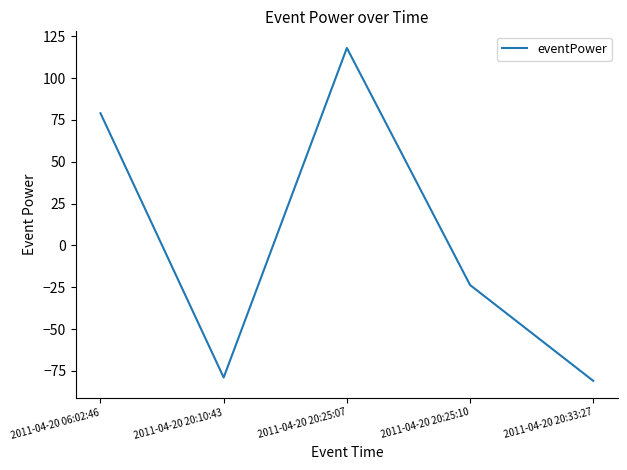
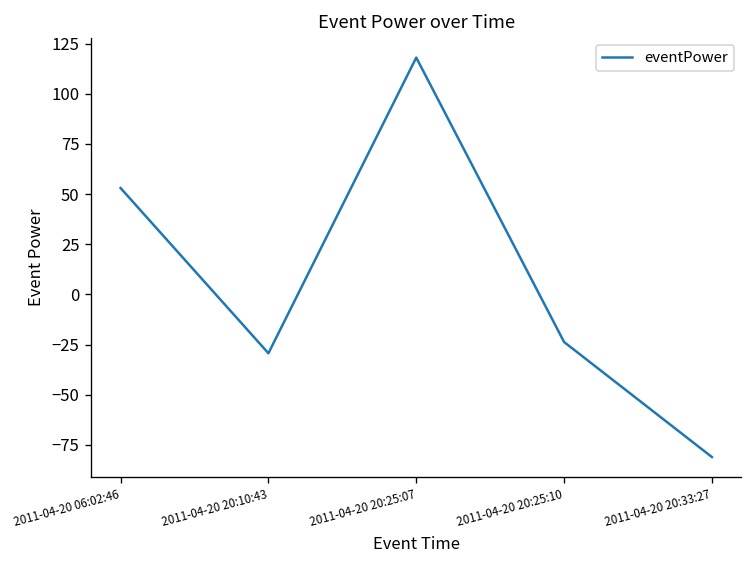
  {
-   "2011-04-20 06:02:46": 79,
-   "2011-04-20 20:10:43": -79,
+   "2011-04-20 06:02:46": 53,
+   "2011-04-20 20:10:43": -29,
    "2011-04-20 20:25:07": 118,
    "2011-04-20 20:25:10": -24,
    "2011-04-20 20:33:27": -81
  }
